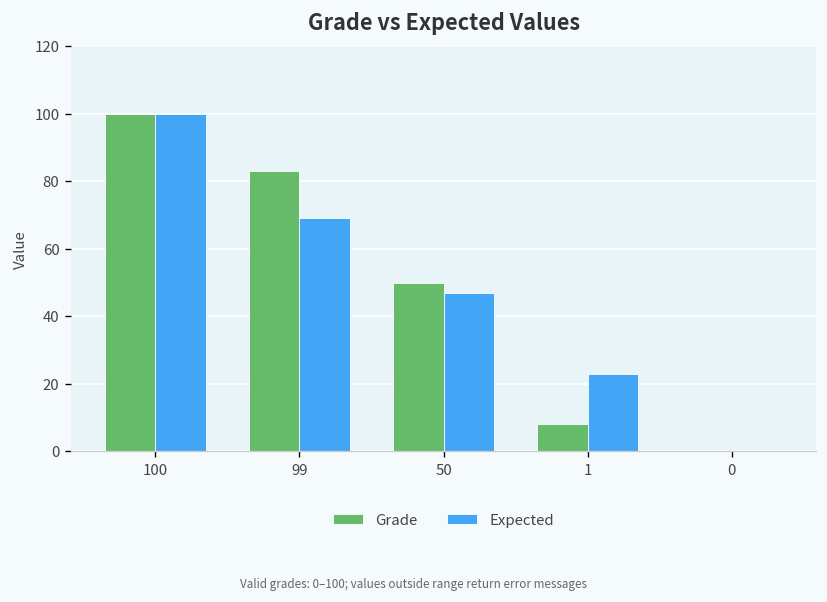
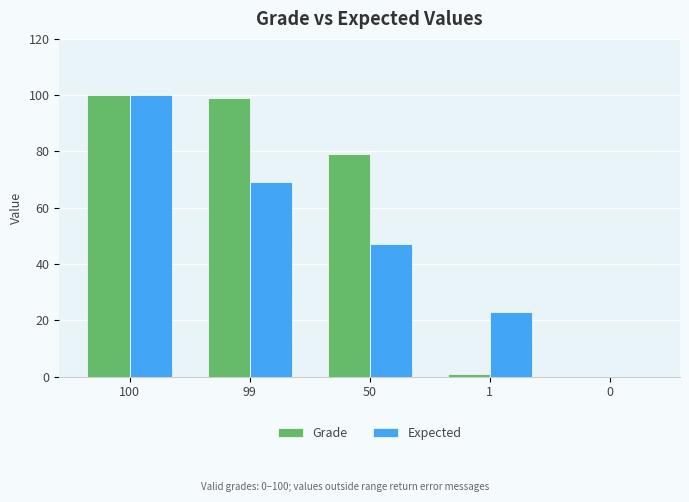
  {
    "Grade": {
      "100": 100,
-     "99": 83,
-     "50": 50,
-     "1": 8,
+     "99": 99,
+     "50": 79,
+     "1": 1,
      "0": 0
    },
    "Expected": {
      "100": 100,
      "99": 69,
      "50": 47,
      "1": 23,
      "0": 0
    }
  }
